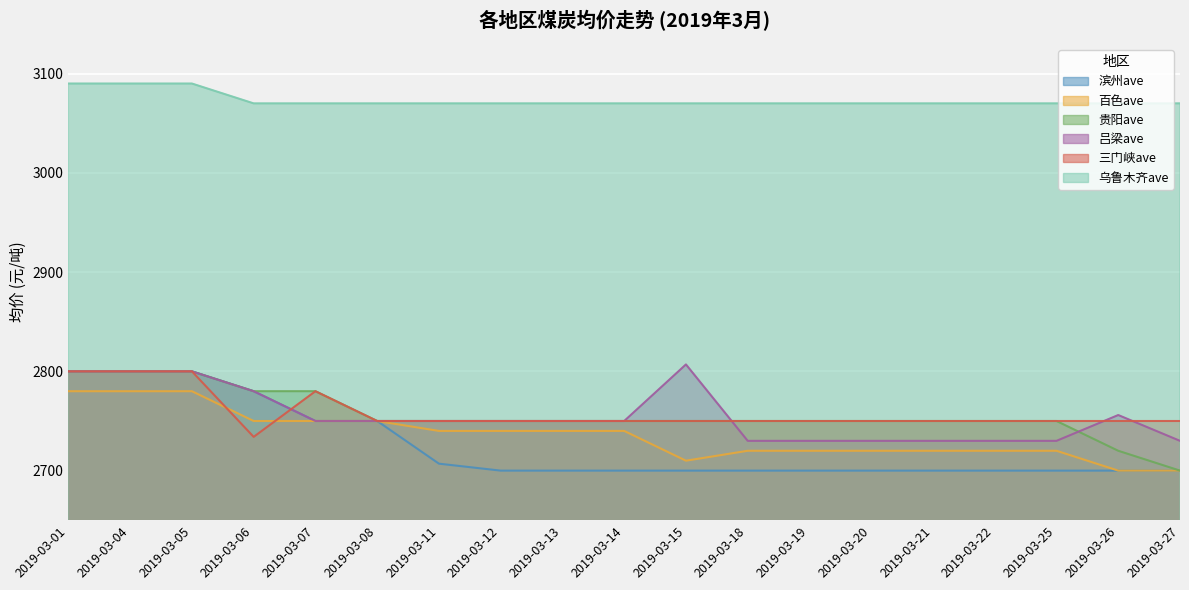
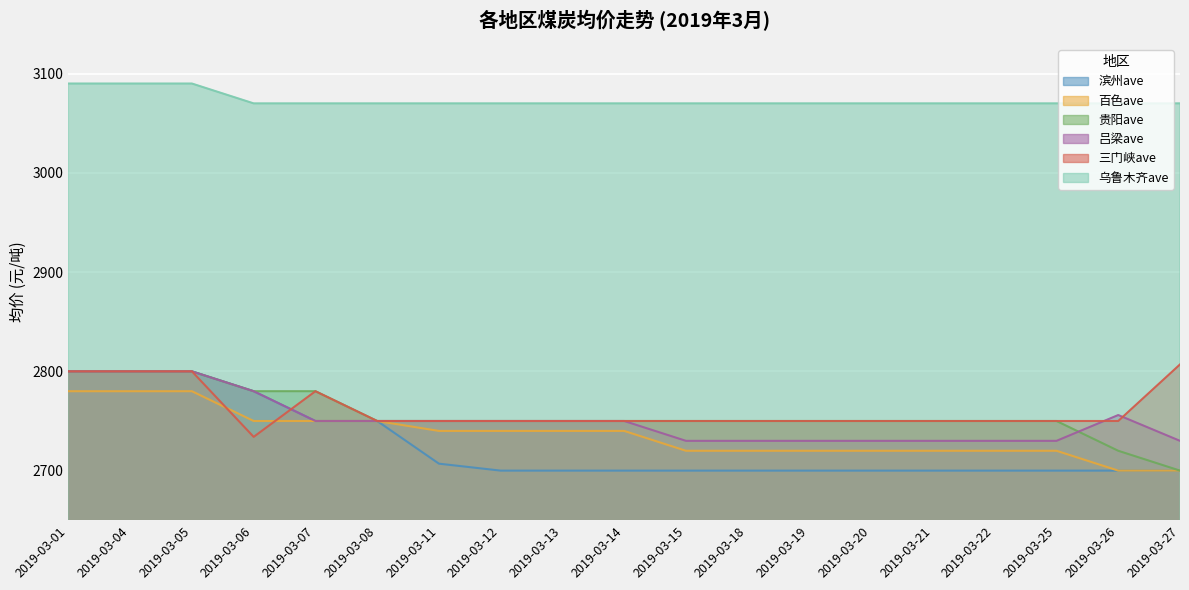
  {
    "滨州ave": {
      "2019-03-11": 2710,
      "2019-03-12": 2700,
      "2019-03-13": 2700,
      "2019-03-14": 2700,
      "2019-03-15": 2700,
      "2019-03-18": 2700,
      "2019-03-19": 2700,
      "2019-03-20": 2700,
      "2019-03-21": 2700,
      "2019-03-22": 2700,
      "2019-03-25": 2700
    },
    "百色ave": {
      "2019-03-01": 2780,
      "2019-03-04": 2780,
      "2019-03-05": 2780,
      "2019-03-06": 2750,
      "2019-03-11": 2740,
      "2019-03-12": 2740,
      "2019-03-13": 2740,
      "2019-03-14": 2740,
-     "2019-03-15": 2710,
+     "2019-03-15": 2720,
      "2019-03-18": 2720,
      "2019-03-19": 2720,
      "2019-03-20": 2720,
      "2019-03-21": 2720,
      "2019-03-22": 2720,
      "2019-03-25": 2720
    },
    "贵阳ave": {
      "2019-03-26": 2720
    },
    "吕梁ave": {
-     "2019-03-15": 2810,
+     "2019-03-15": 2730,
      "2019-03-18": 2730,
      "2019-03-19": 2730,
      "2019-03-20": 2730,
      "2019-03-21": 2730,
      "2019-03-22": 2730,
      "2019-03-25": 2730,
      "2019-03-26": 2760,
      "2019-03-27": 2730
    },
    "三门峡ave": {
      "2019-03-06": 2730,
      "2019-03-26": 2750,
-     "2019-03-27": 2750
+     "2019-03-27": 2810
    },
    "乌鲁木齐ave": {
      "2019-03-01": 3090,
      "2019-03-04": 3090,
      "2019-03-05": 3090,
      "2019-03-06": 3070,
      "2019-03-07": 3070,
      "2019-03-08": 3070,
      "2019-03-11": 3070,
      "2019-03-12": 3070,
      "2019-03-13": 3070,
      "2019-03-14": 3070,
      "2019-03-15": 3070,
      "2019-03-18": 3070,
      "2019-03-19": 3070,
      "2019-03-20": 3070,
      "2019-03-21": 3070,
      "2019-03-22": 3070,
      "2019-03-25": 3070,
      "2019-03-27": 3070
    }
  }
